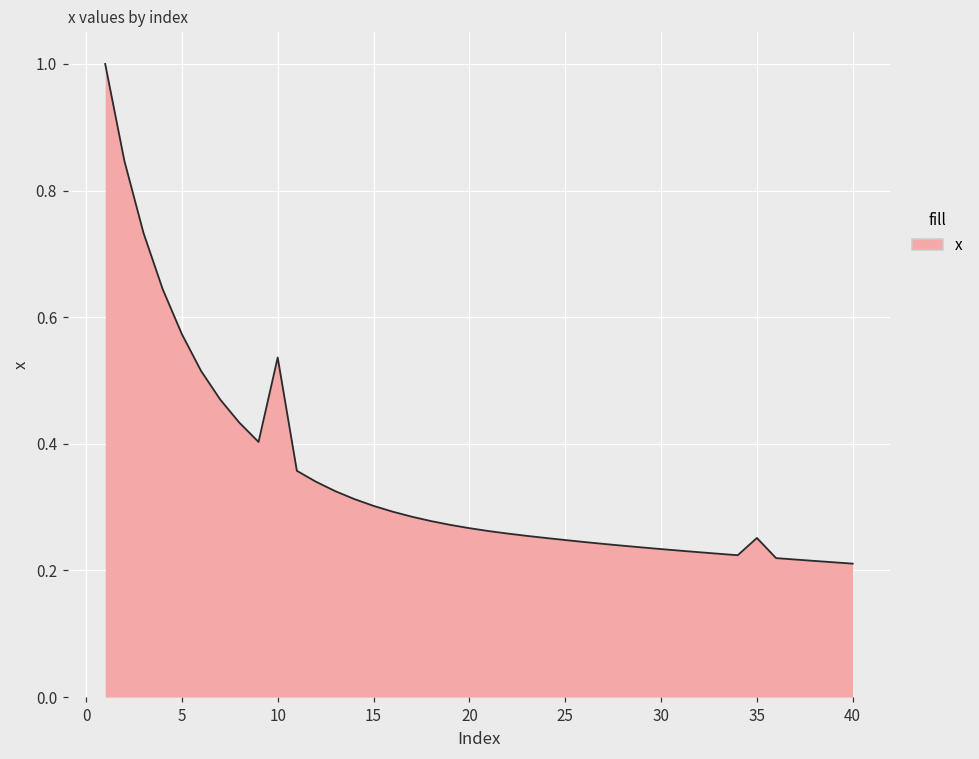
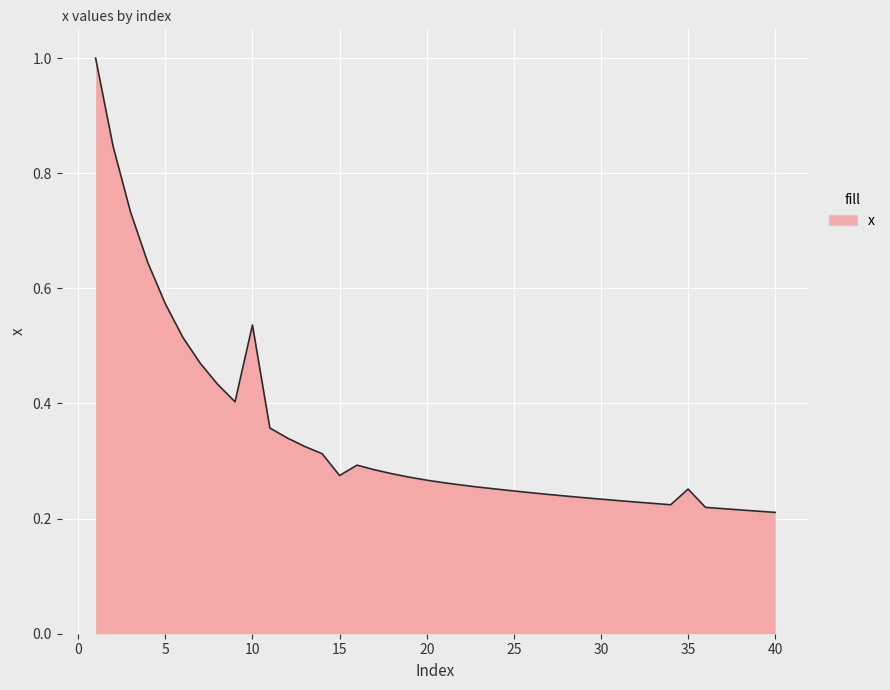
  {
    "5": 0.57,
    "10": 0.54,
-   "15": 0.30,
+   "15": 0.27,
    "20": 0.27,
    "25": 0.25,
    "30": 0.23,
    "35": 0.25,
    "40": 0.21
  }
